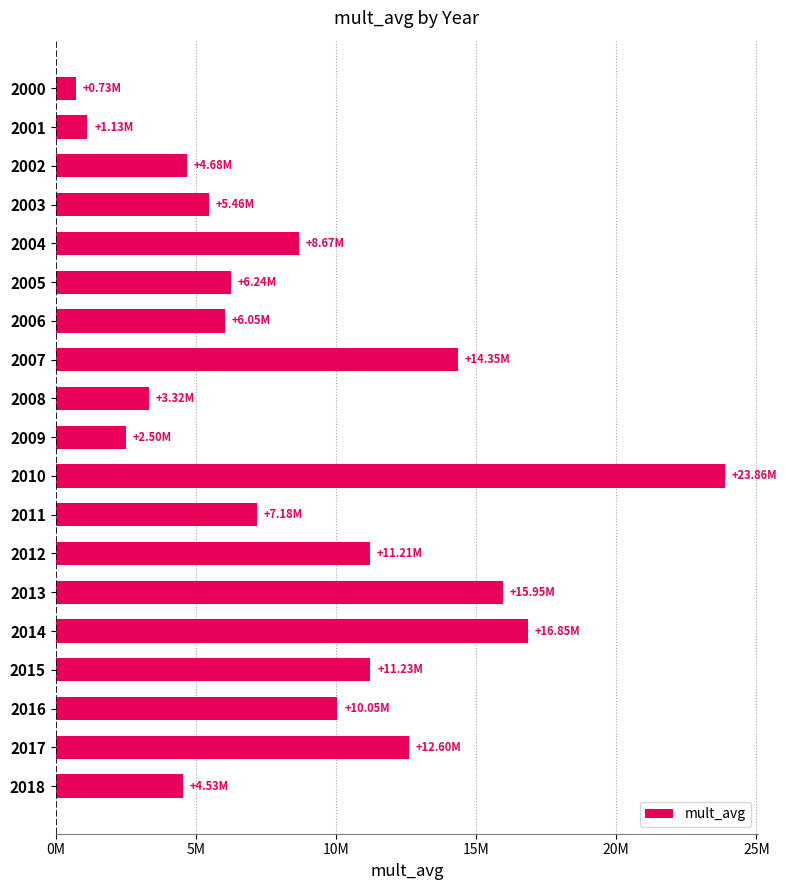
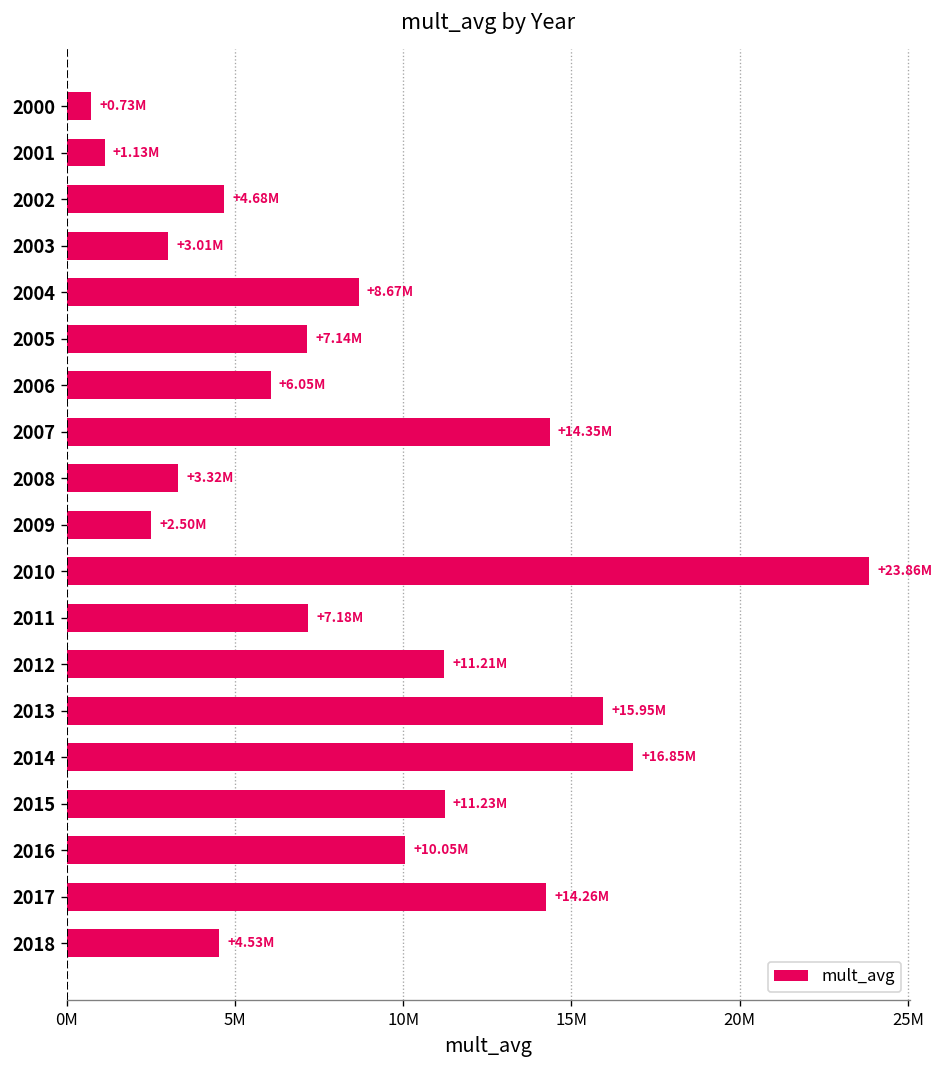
  {
    "2000": "+0.73M",
    "2001": "+1.13M",
    "2002": "+4.68M",
-   "2003": "+5.46M",
+   "2003": "+3.01M",
    "2004": "+8.67M",
-   "2005": "+6.24M",
+   "2005": "+7.14M",
    "2006": "+6.05M",
    "2007": "+14.35M",
    "2008": "+3.32M",
    "2009": "+2.50M",
    "2010": "+23.86M",
    "2011": "+7.18M",
    "2012": "+11.21M",
    "2013": "+15.95M",
    "2014": "+16.85M",
    "2015": "+11.23M",
    "2016": "+10.05M",
-   "2017": "+12.60M",
+   "2017": "+14.26M",
    "2018": "+4.53M"
  }
